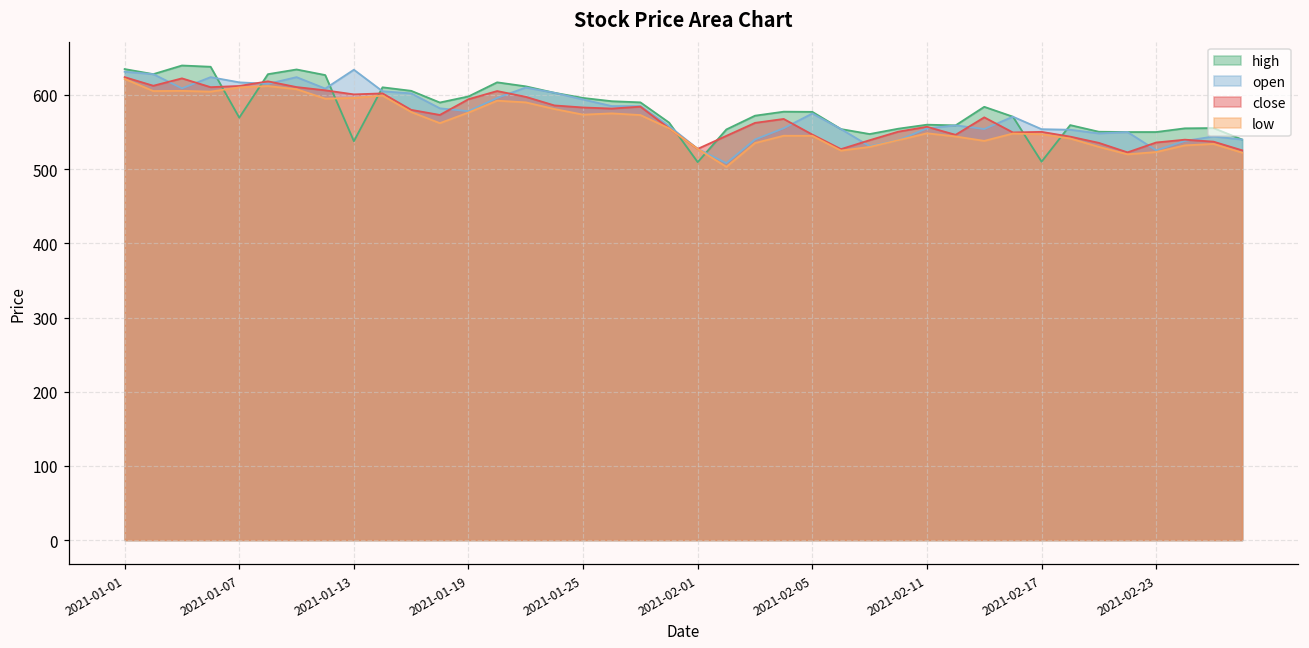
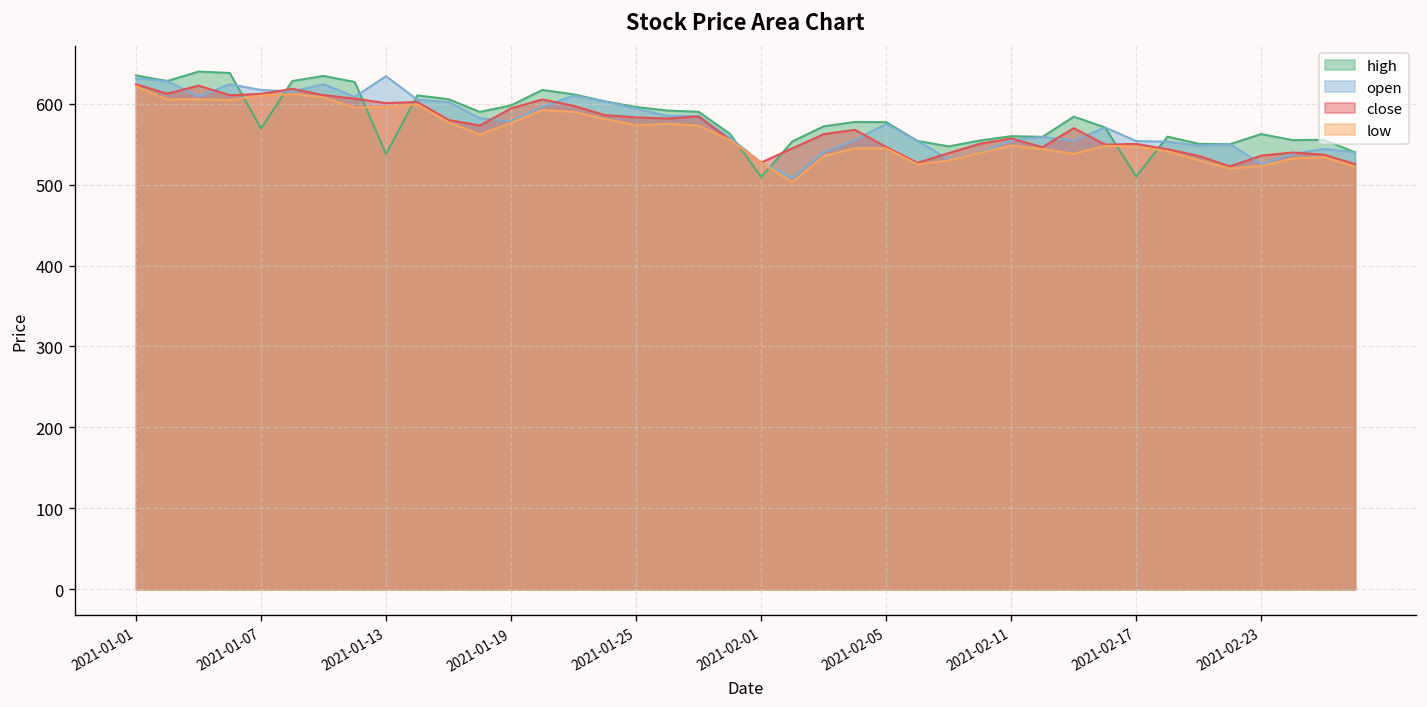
  {
    "high": {
      "2021-01-07": 570,
      "2021-01-13": 540,
      "2021-02-01": 510,
      "2021-02-17": 510,
-     "2021-02-23": 550
+     "2021-02-23": 560
    },
    "open": {
      "2021-01-07": 620,
      "2021-01-13": 630
    }
  }
